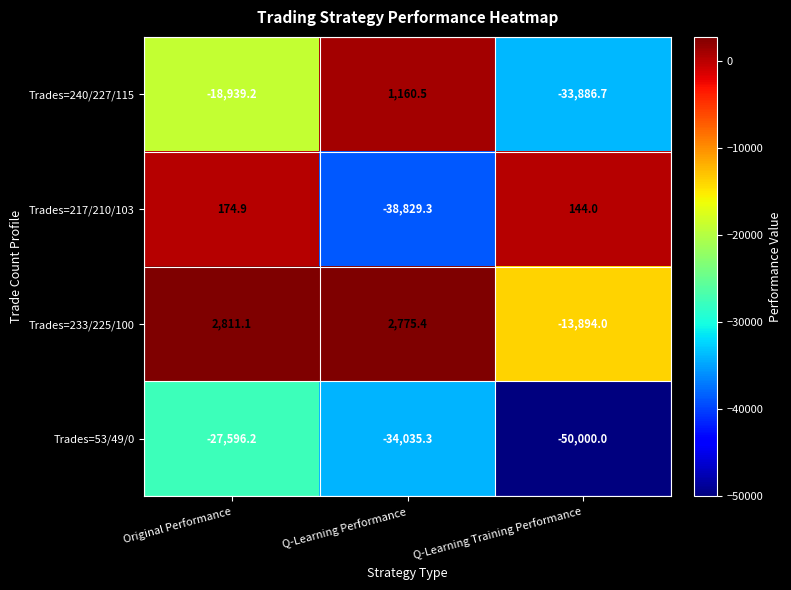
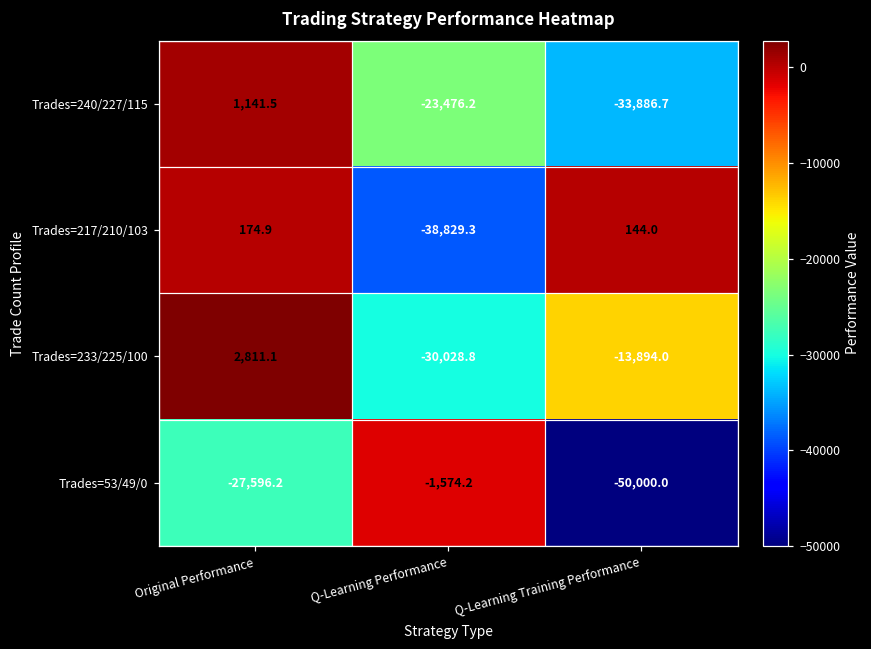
  {
    "Trades=240/227/115": {
-     "Original Performance": "-18,939.2",
-     "Q-Learning Performance": "1,160.5",
+     "Original Performance": "1,141.5",
+     "Q-Learning Performance": "-23,476.2",
      "Q-Learning Training Performance": "-33,886.7"
    },
    "Trades=217/210/103": {
      "Original Performance": "174.9",
      "Q-Learning Performance": "-38,829.3",
      "Q-Learning Training Performance": "144.0"
    },
    "Trades=233/225/100": {
      "Original Performance": "2,811.1",
-     "Q-Learning Performance": "2,775.4",
+     "Q-Learning Performance": "-30,028.8",
      "Q-Learning Training Performance": "-13,894.0"
    },
    "Trades=53/49/0": {
      "Original Performance": "-27,596.2",
-     "Q-Learning Performance": "-34,035.3",
+     "Q-Learning Performance": "-1,574.2",
      "Q-Learning Training Performance": "-50,000.0"
    }
  }
